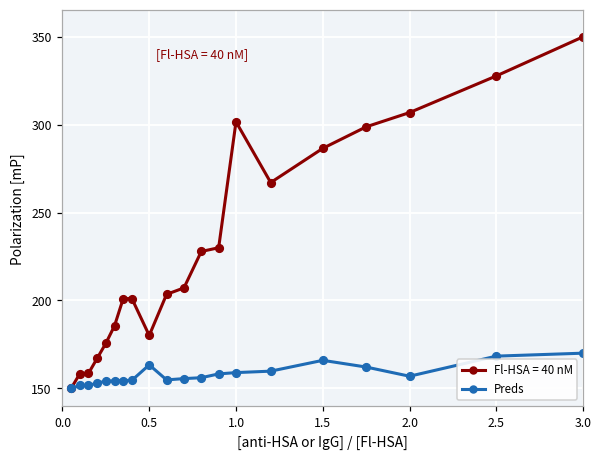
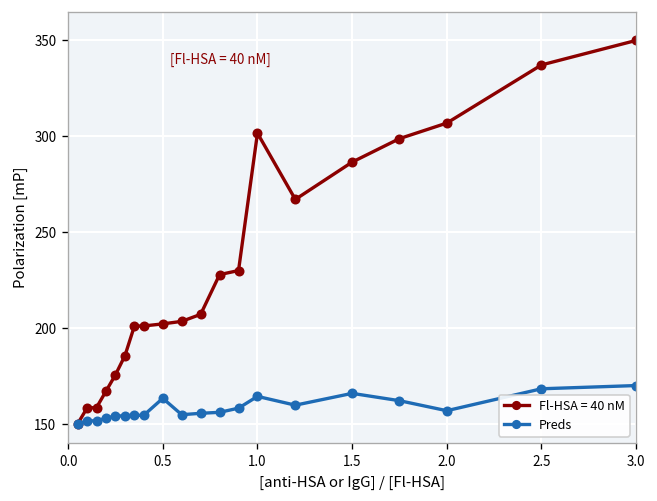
  {
    "Fl-HSA = 40 nM": {
-     "0.5": 180,
+     "0.5": 202,
      "1.0": 302,
      "1.5": 287,
      "2.0": 307,
-     "2.5": 328,
+     "2.5": 337,
      "3.0": 350
    },
    "Preds": {
      "0.5": 163,
-     "1.0": 159,
+     "1.0": 164,
      "1.5": 166,
      "2.0": 157,
      "2.5": 168,
      "3.0": 170
    }
  }
